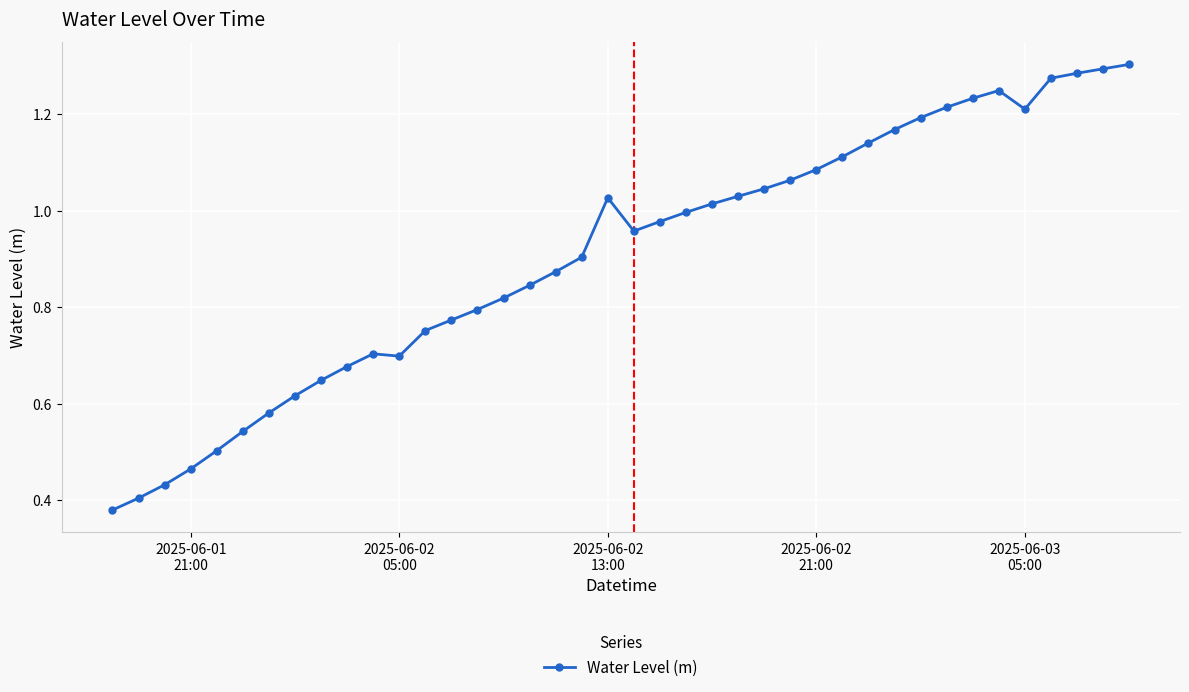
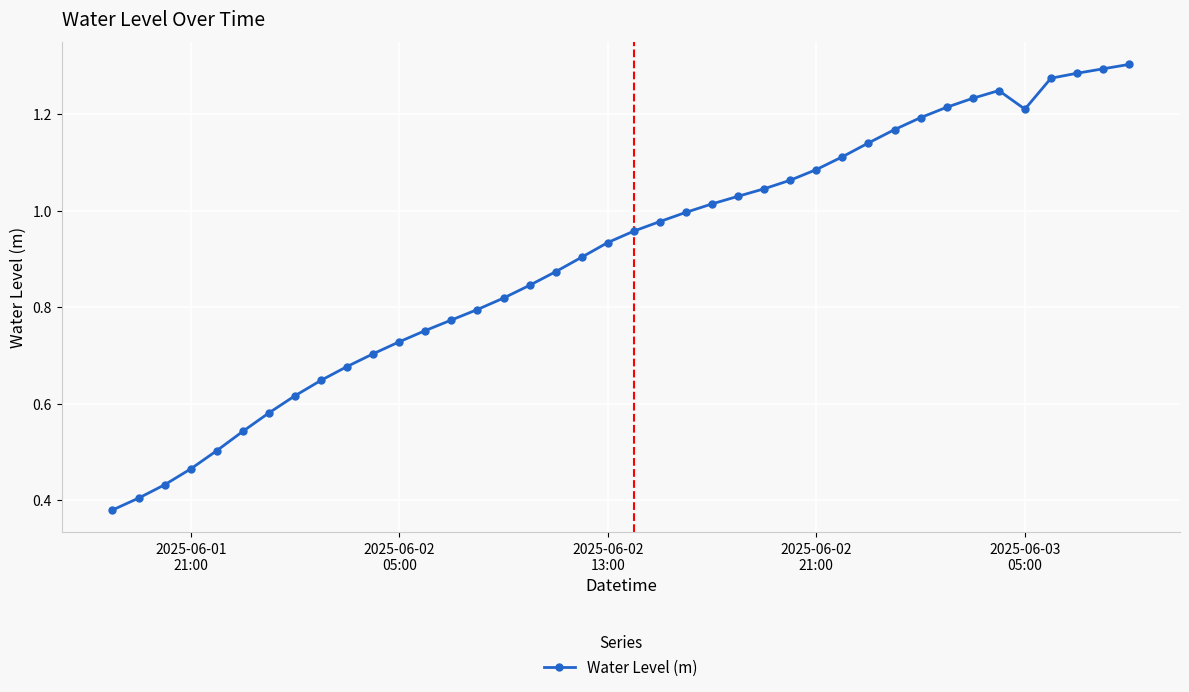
  {
    "2025-06-01 21:00": 0.46,
-   "2025-06-02 05:00": 0.70,
-   "2025-06-02 13:00": 1.03,
+   "2025-06-02 05:00": 0.73,
+   "2025-06-02 13:00": 0.93,
    "2025-06-02 21:00": 1.09,
    "2025-06-03 05:00": 1.21
  }
